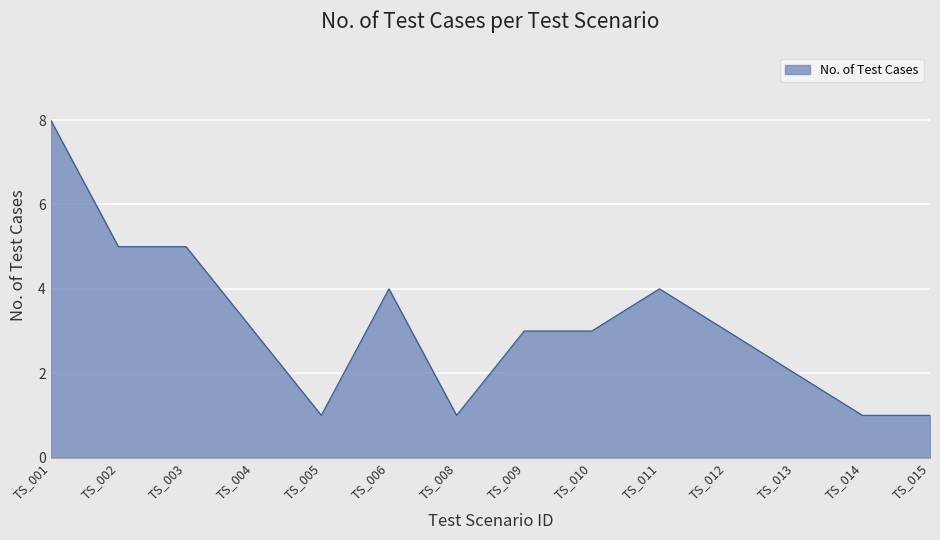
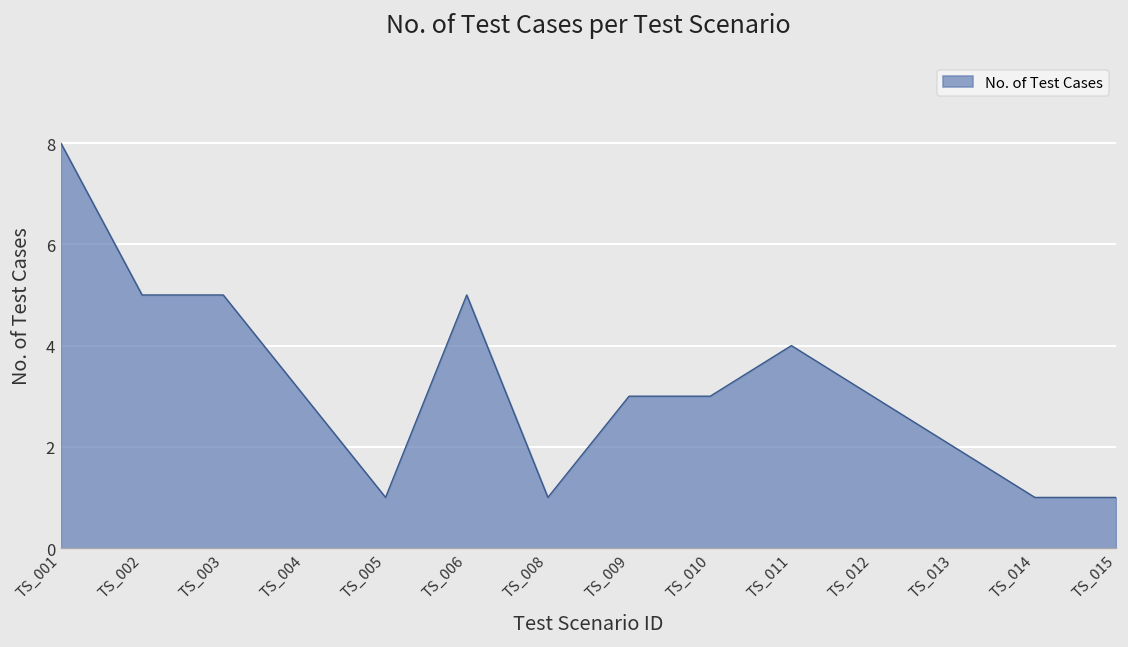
  {
    "TS_001": 8,
    "TS_002": 5,
    "TS_003": 5,
    "TS_004": 3,
    "TS_005": 1,
-   "TS_006": 4,
+   "TS_006": 5,
    "TS_008": 1,
    "TS_009": 3,
    "TS_010": 3,
    "TS_011": 4,
    "TS_012": 3,
    "TS_013": 2,
    "TS_014": 1,
    "TS_015": 1
  }
